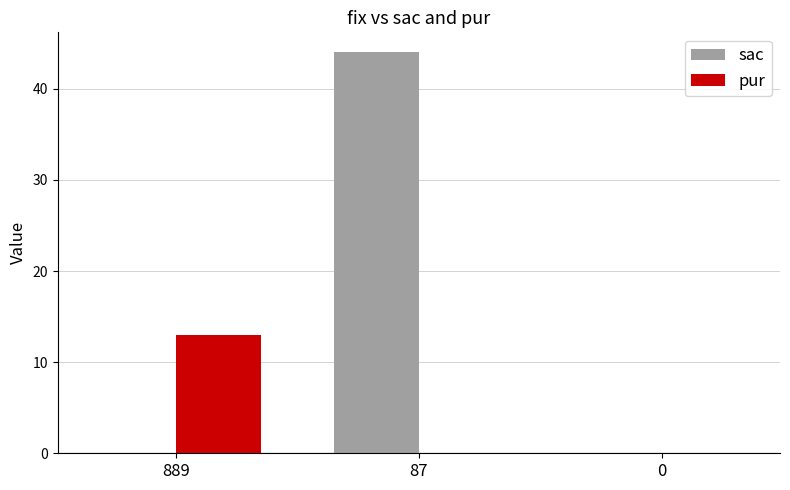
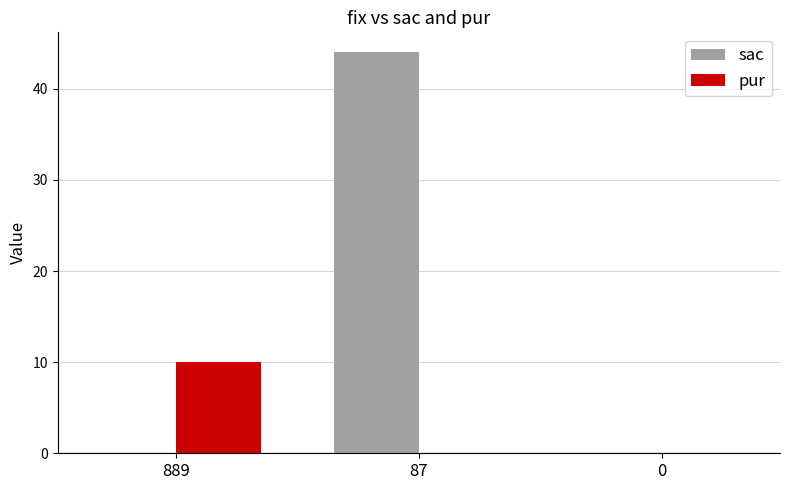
  {
    "sac": {
      "889": 0,
      "87": 44,
      "0": 0
    },
    "pur": {
-     "889": 13,
+     "889": 10,
      "87": 0,
      "0": 0
    }
  }
